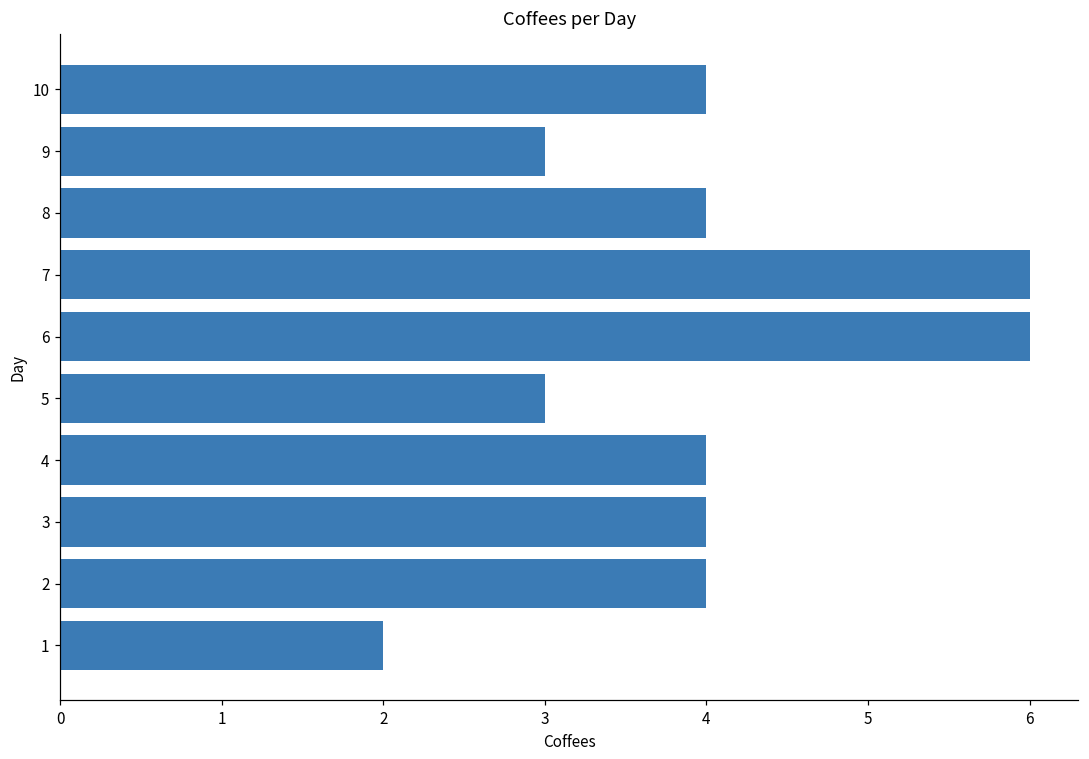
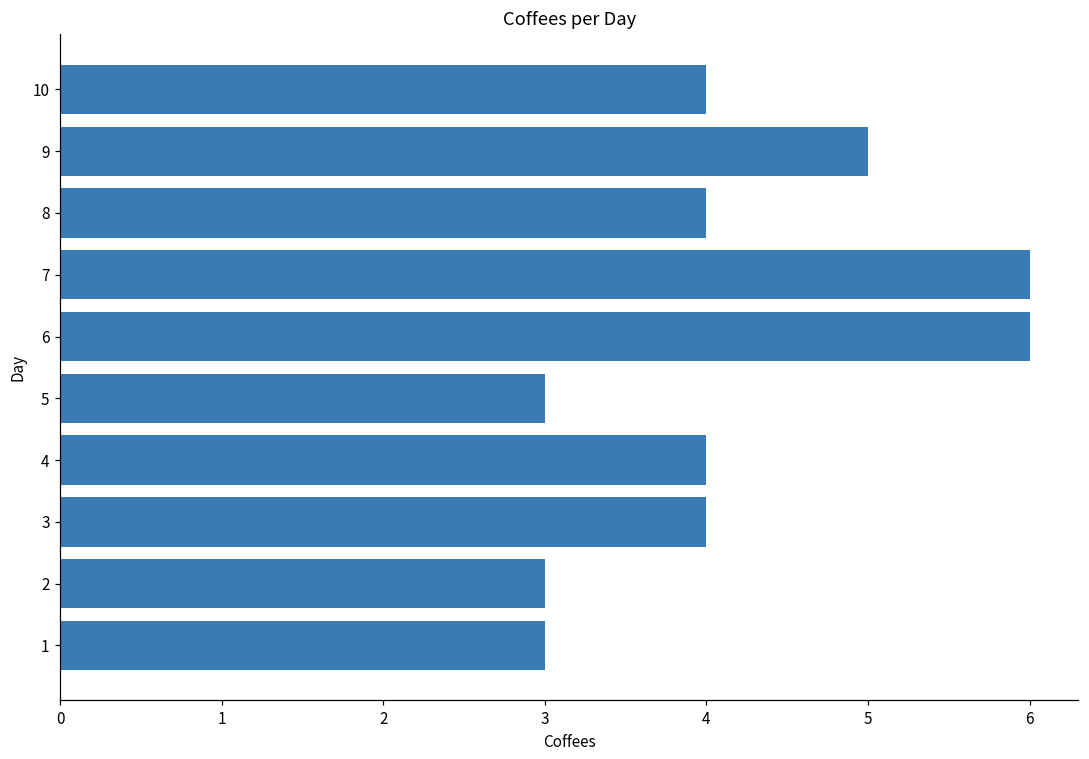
  {
    "10": 4,
-   "9": 3,
+   "9": 5,
    "8": 4,
    "7": 6,
    "6": 6,
    "5": 3,
    "4": 4,
    "3": 4,
-   "2": 4,
-   "1": 2
+   "2": 3,
+   "1": 3
  }
